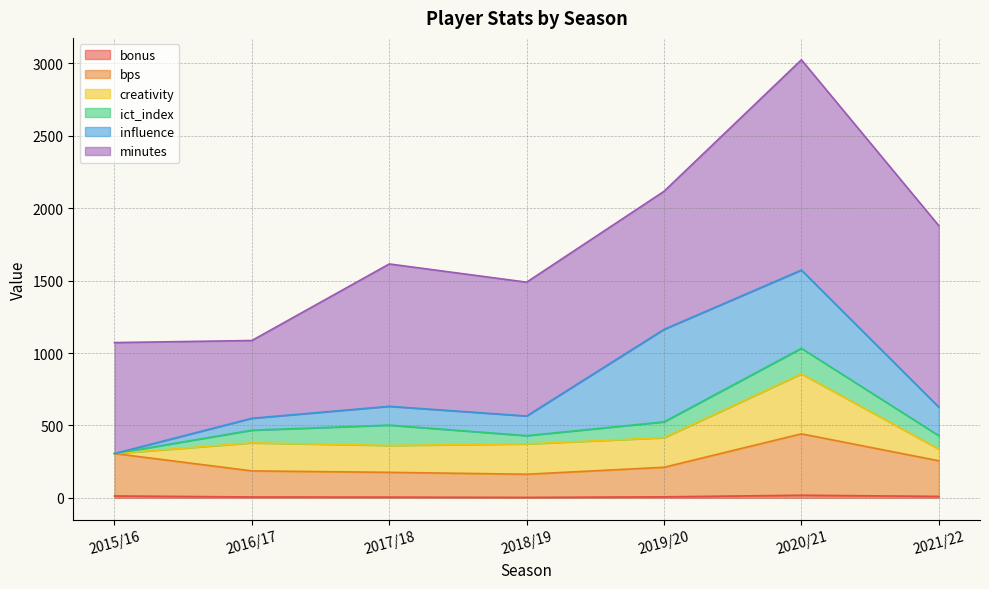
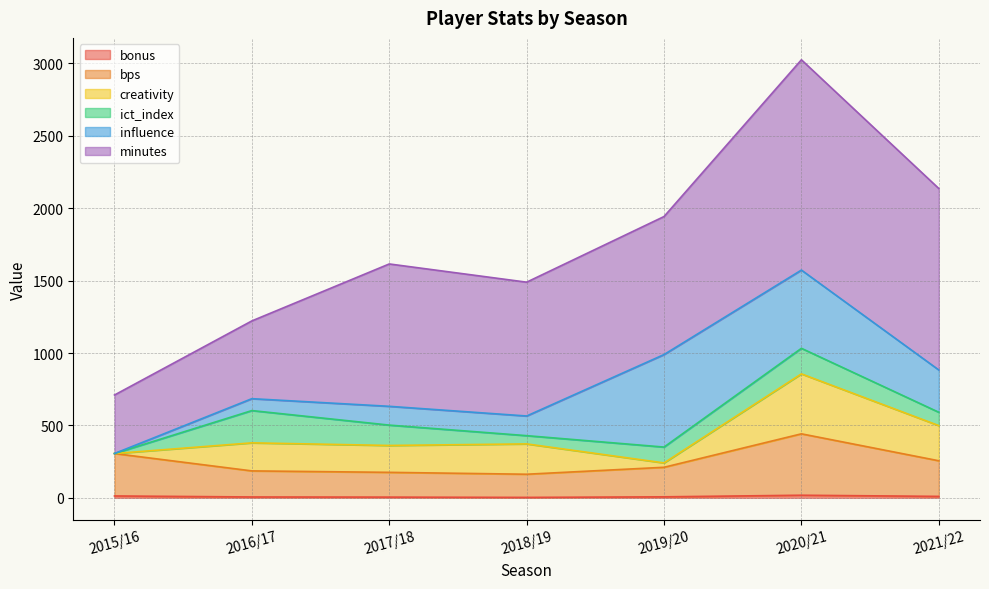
  {
    "creativity": {
      "2016/17": 190,
      "2017/18": 190,
      "2018/19": 210,
-     "2019/20": 200,
+     "2019/20": 30,
      "2020/21": 410,
-     "2021/22": 80
+     "2021/22": 240
    },
    "ict_index": {
-     "2016/17": 90,
+     "2016/17": 220,
      "2017/18": 140,
      "2018/19": 60,
      "2019/20": 110,
      "2020/21": 180,
      "2021/22": 90
    },
    "influence": {
      "2016/17": 80,
      "2017/18": 130,
      "2018/19": 140,
      "2019/20": 640,
      "2020/21": 540,
-     "2021/22": 200
+     "2021/22": 290
    },
    "minutes": {
-     "2015/16": 770,
+     "2015/16": 400,
      "2016/17": 540,
      "2017/18": 980,
      "2018/19": 920,
      "2019/20": 950,
      "2020/21": 1450,
      "2021/22": 1250
    }
  }
